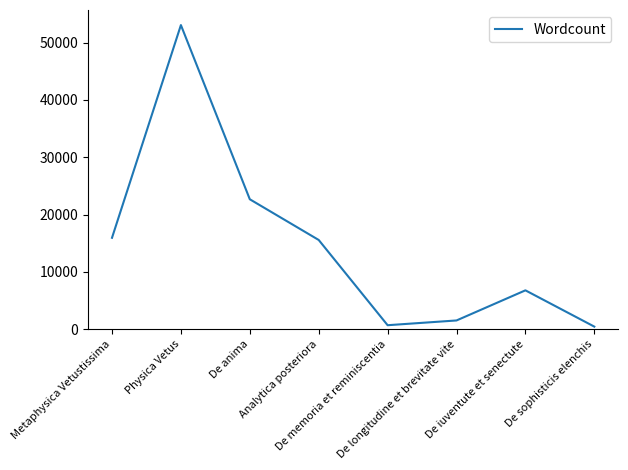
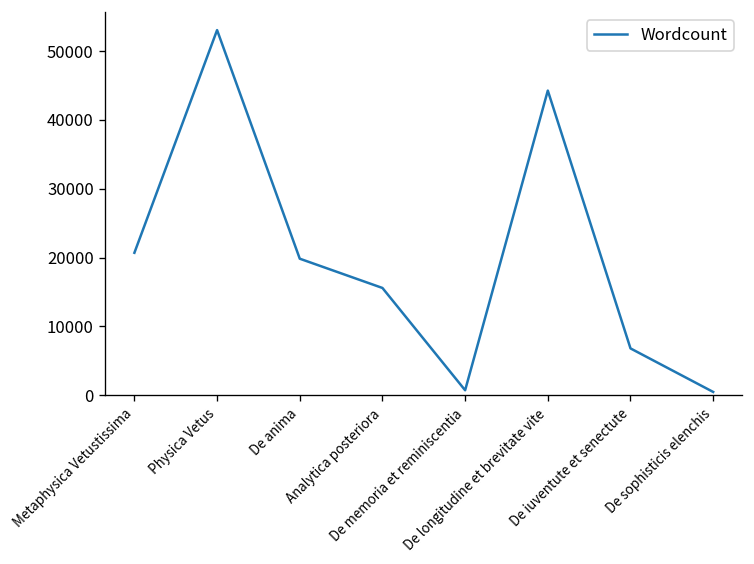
  {
-   "Metaphysica Vetustissima": 16000,
+   "Metaphysica Vetustissima": 21000,
    "Physica Vetus": 53000,
-   "De anima": 23000,
+   "De anima": 20000,
    "Analytica posteriora": 16000,
    "De memoria et reminiscentia": 1000,
-   "De longitudine et brevitate vite": 2000,
+   "De longitudine et brevitate vite": 44000,
    "De iuventute et senectute": 7000,
    "De sophisticis elenchis": 0
  }
